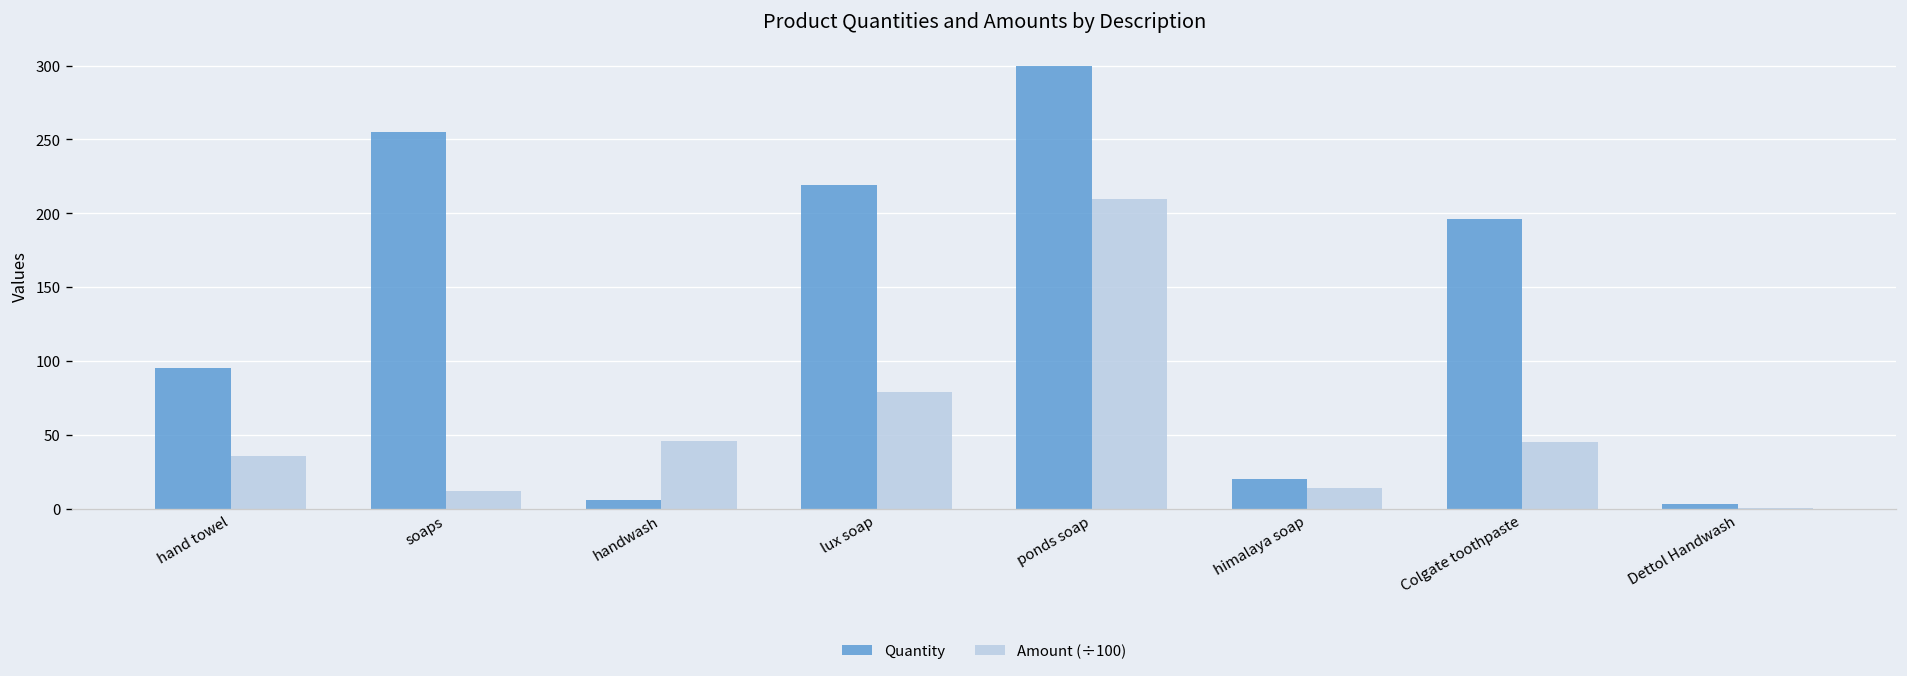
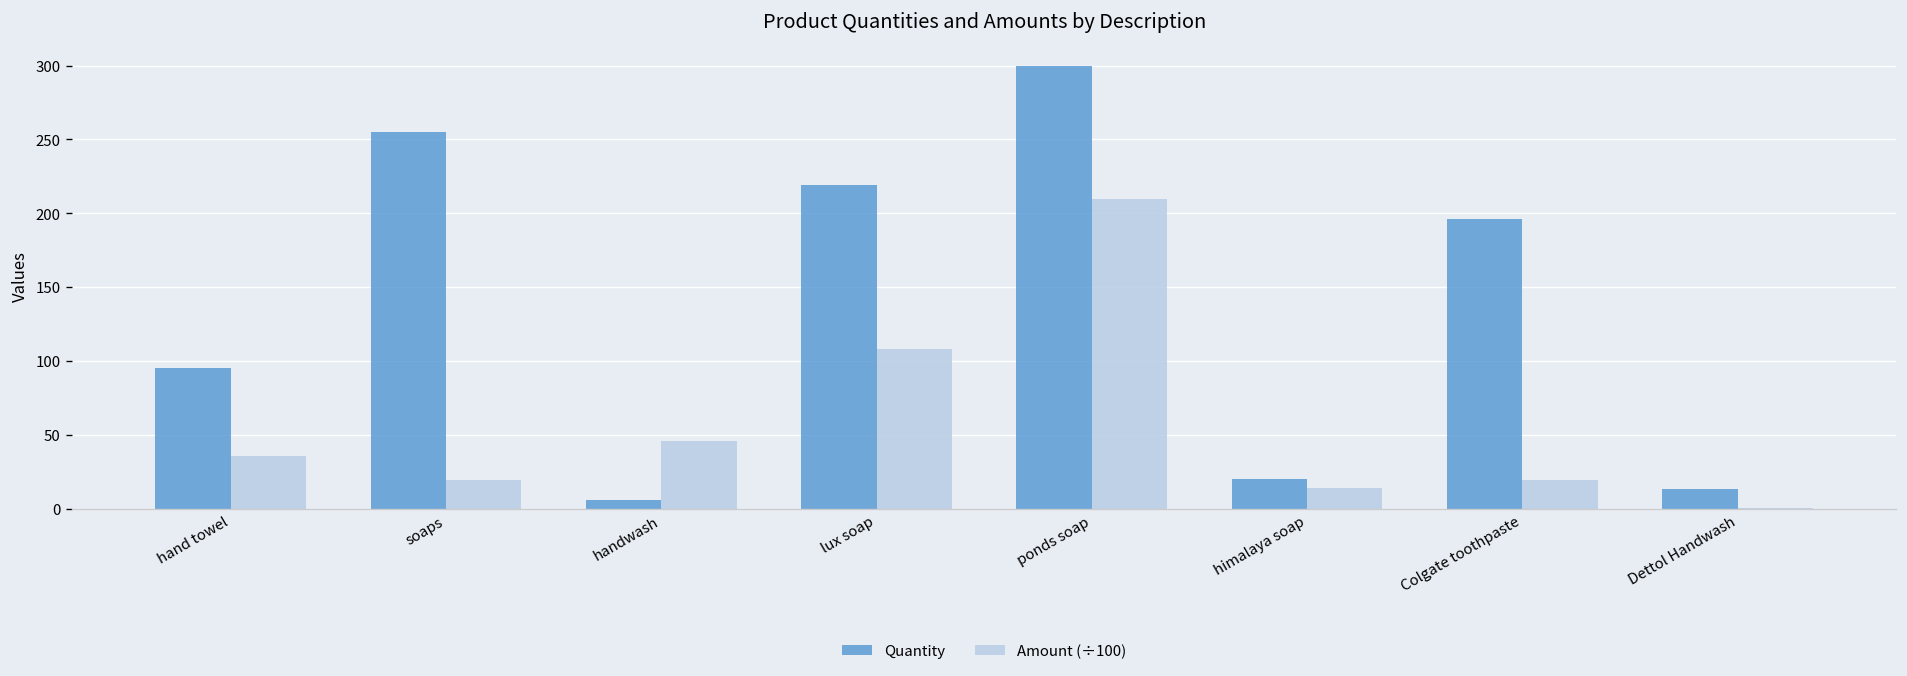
  {
    "Quantity": {
      "hand towel": 95,
      "soaps": 255,
      "handwash": 6,
      "lux soap": 219,
      "ponds soap": 300,
      "himalaya soap": 20,
      "Colgate toothpaste": 196,
-     "Dettol Handwash": 3
+     "Dettol Handwash": 13
    },
    "Amount (÷100)": {
      "hand towel": 36,
-     "soaps": 12,
+     "soaps": 20,
      "handwash": 46,
-     "lux soap": 79,
+     "lux soap": 108,
      "ponds soap": 210,
      "himalaya soap": 14,
-     "Colgate toothpaste": 45
+     "Colgate toothpaste": 19
    }
  }
